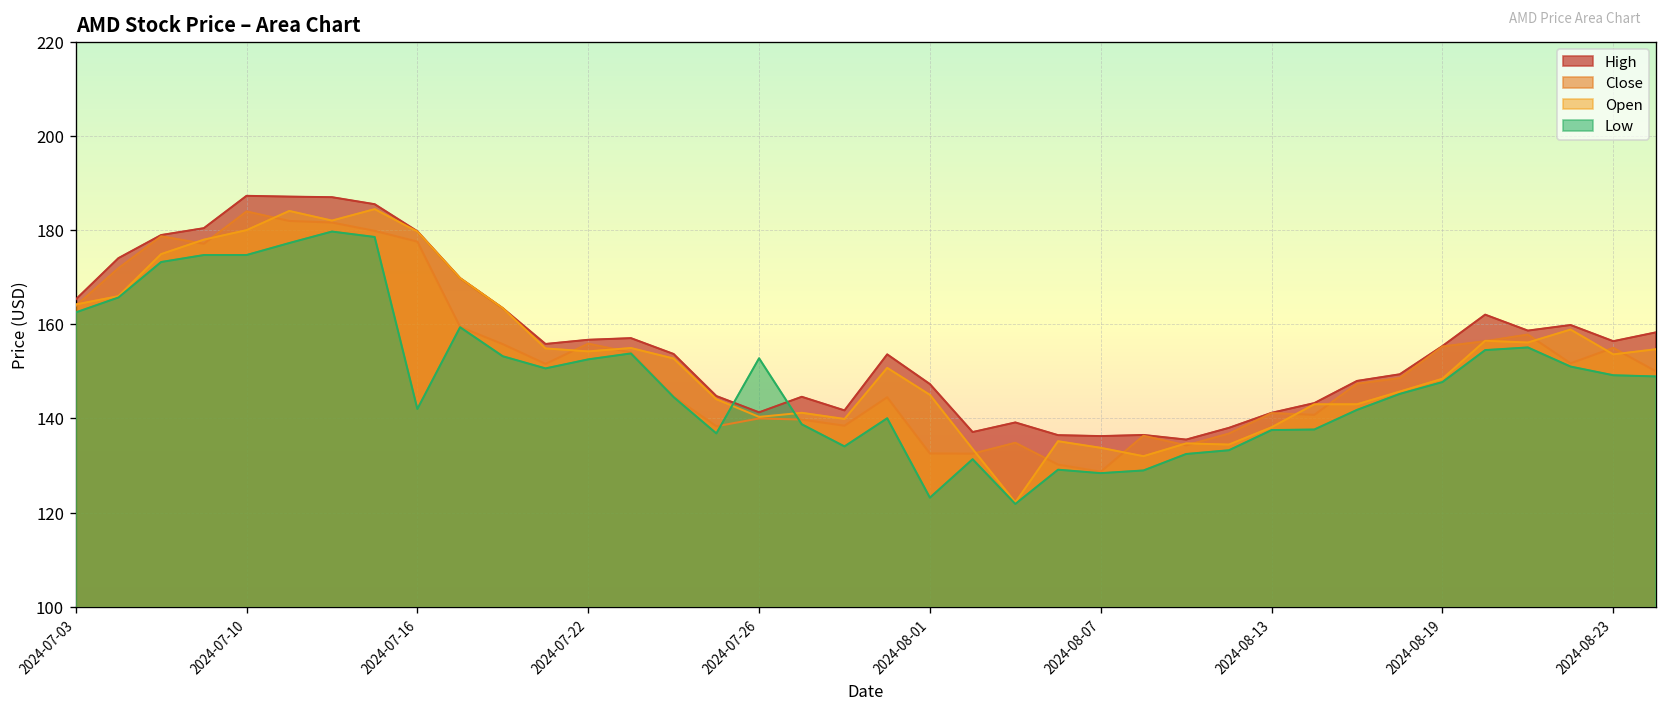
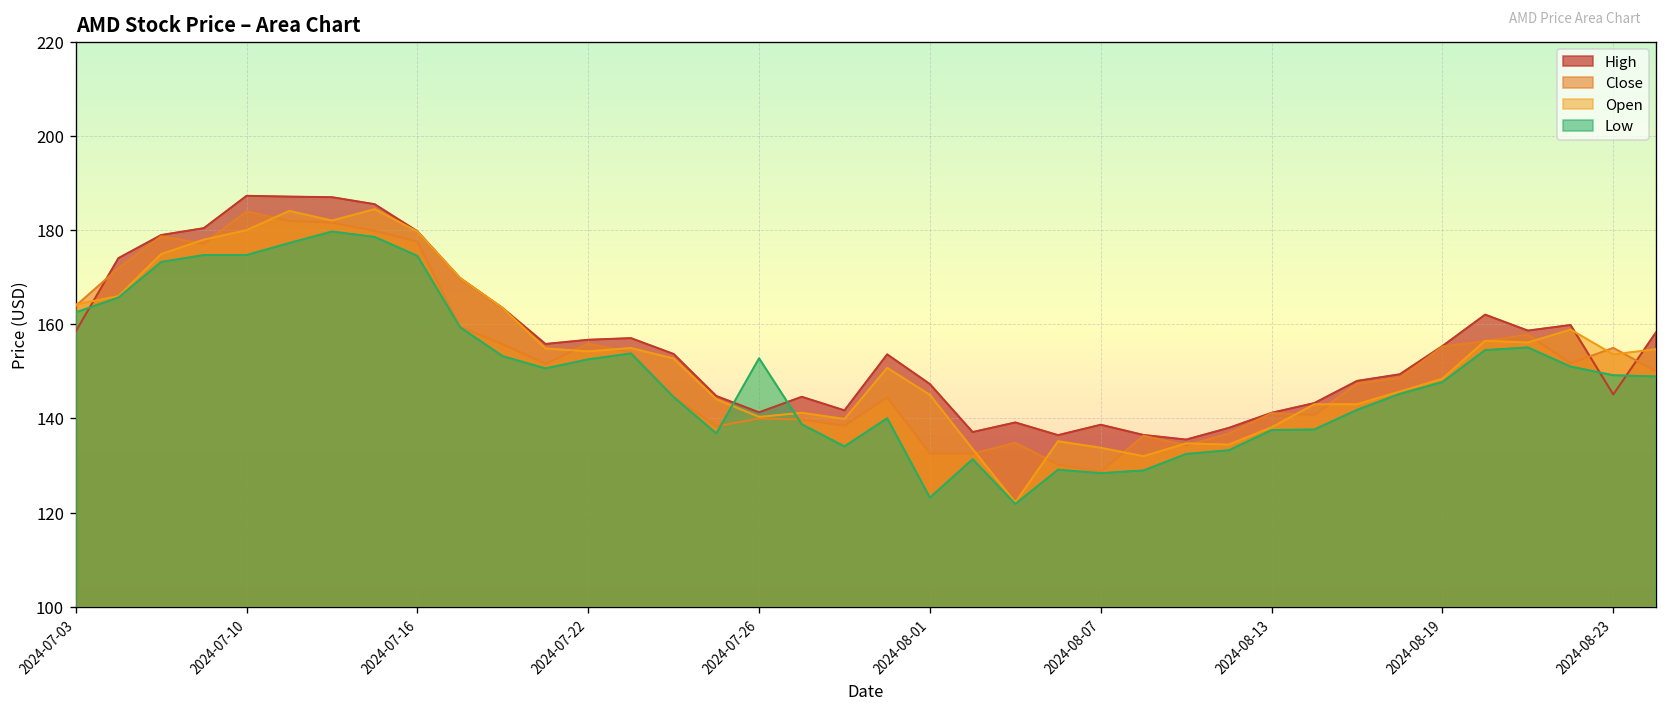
  {
    "High": {
-     "2024-07-03": 165,
+     "2024-07-03": 158,
      "2024-07-10": 187,
      "2024-07-22": 157,
      "2024-07-26": 141,
      "2024-08-01": 147,
-     "2024-08-07": 136,
-     "2024-08-23": 156
+     "2024-08-07": 139,
+     "2024-08-23": 145
    },
    "Low": {
      "2024-07-03": 163,
      "2024-07-10": 175,
-     "2024-07-16": 142,
+     "2024-07-16": 175,
      "2024-07-22": 153,
      "2024-07-26": 153,
      "2024-08-01": 123,
      "2024-08-19": 148,
      "2024-08-23": 149
    }
  }
